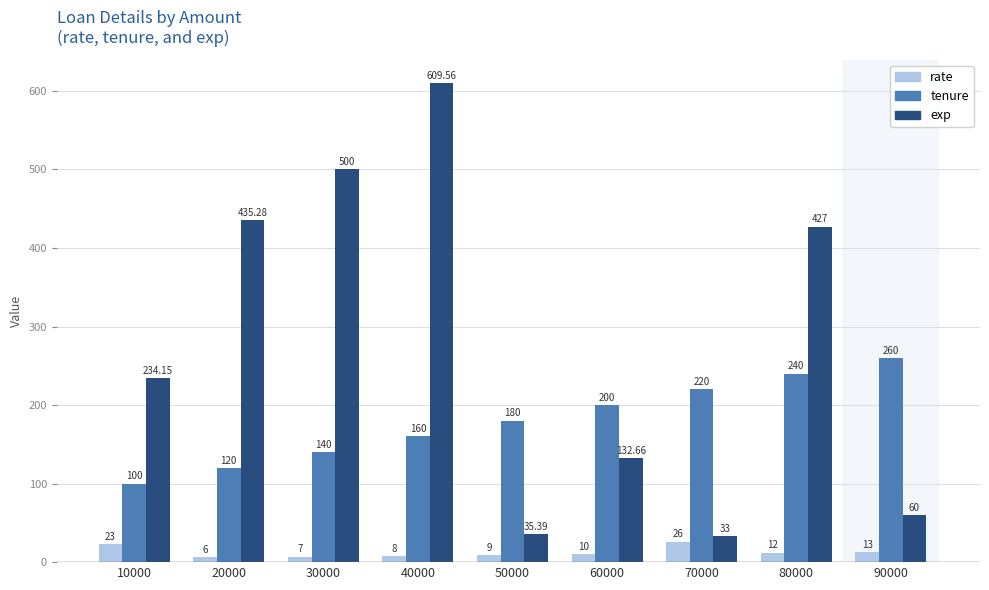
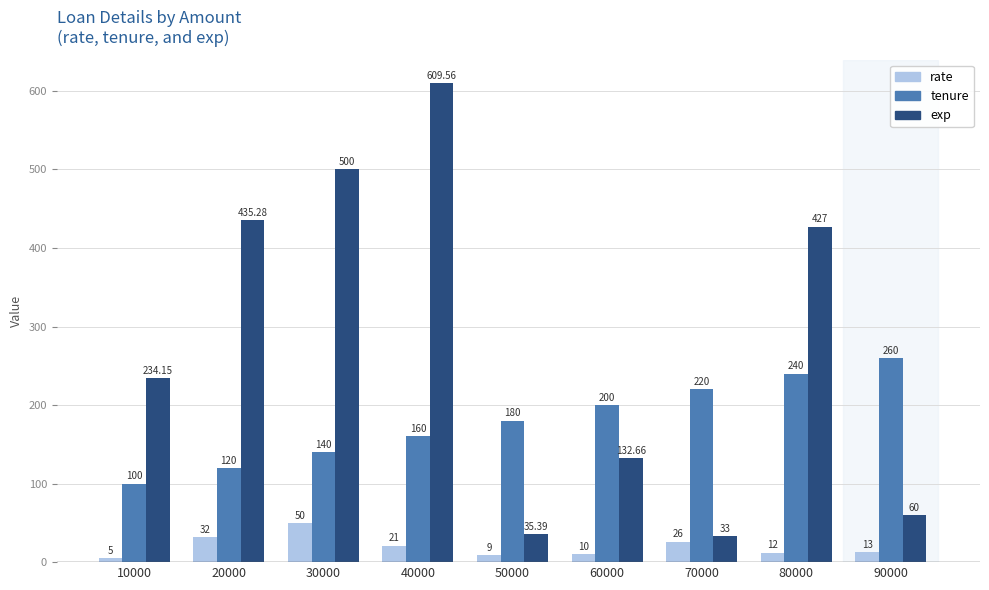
  {
    "rate": {
-     "10000": 23,
-     "20000": 6,
-     "30000": 7,
-     "40000": 8,
+     "10000": 5,
+     "20000": 32,
+     "30000": 50,
+     "40000": 21,
      "50000": 9,
      "60000": 10,
      "70000": 26,
      "80000": 12,
      "90000": 13
    },
    "tenure": {
      "10000": 100,
      "20000": 120,
      "30000": 140,
      "40000": 160,
      "50000": 180,
      "60000": 200,
      "70000": 220,
      "80000": 240,
      "90000": 260
    },
    "exp": {
      "10000": 234.15,
      "20000": 435.28,
      "30000": 500,
      "40000": 609.56,
      "50000": 35.39,
      "60000": 132.66,
      "70000": 33,
      "80000": 427,
      "90000": 60
    }
  }
